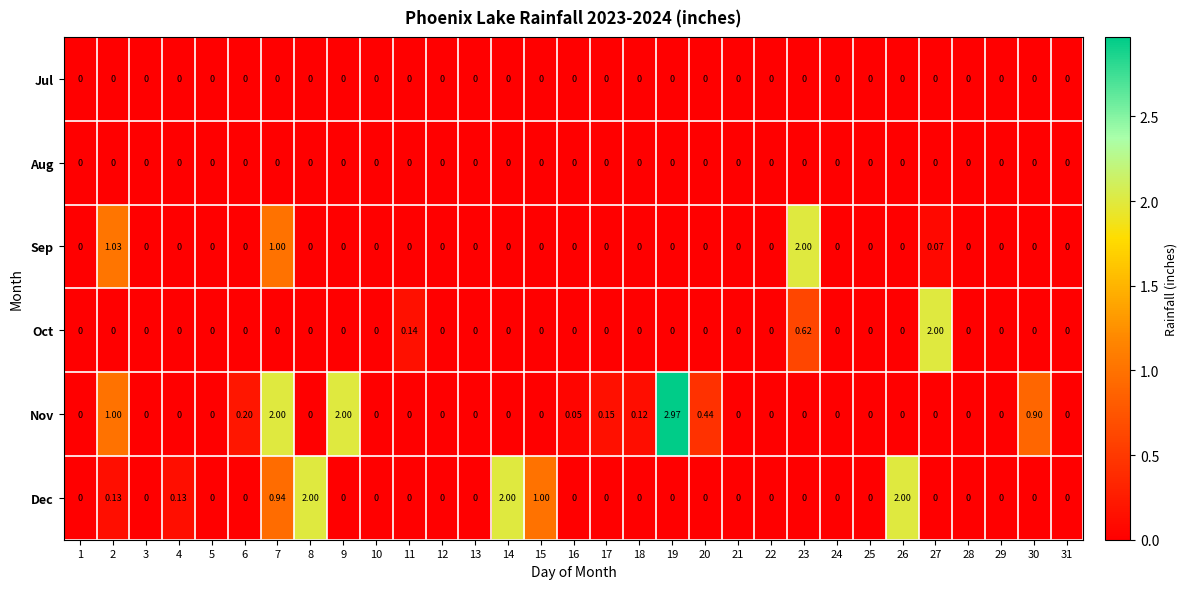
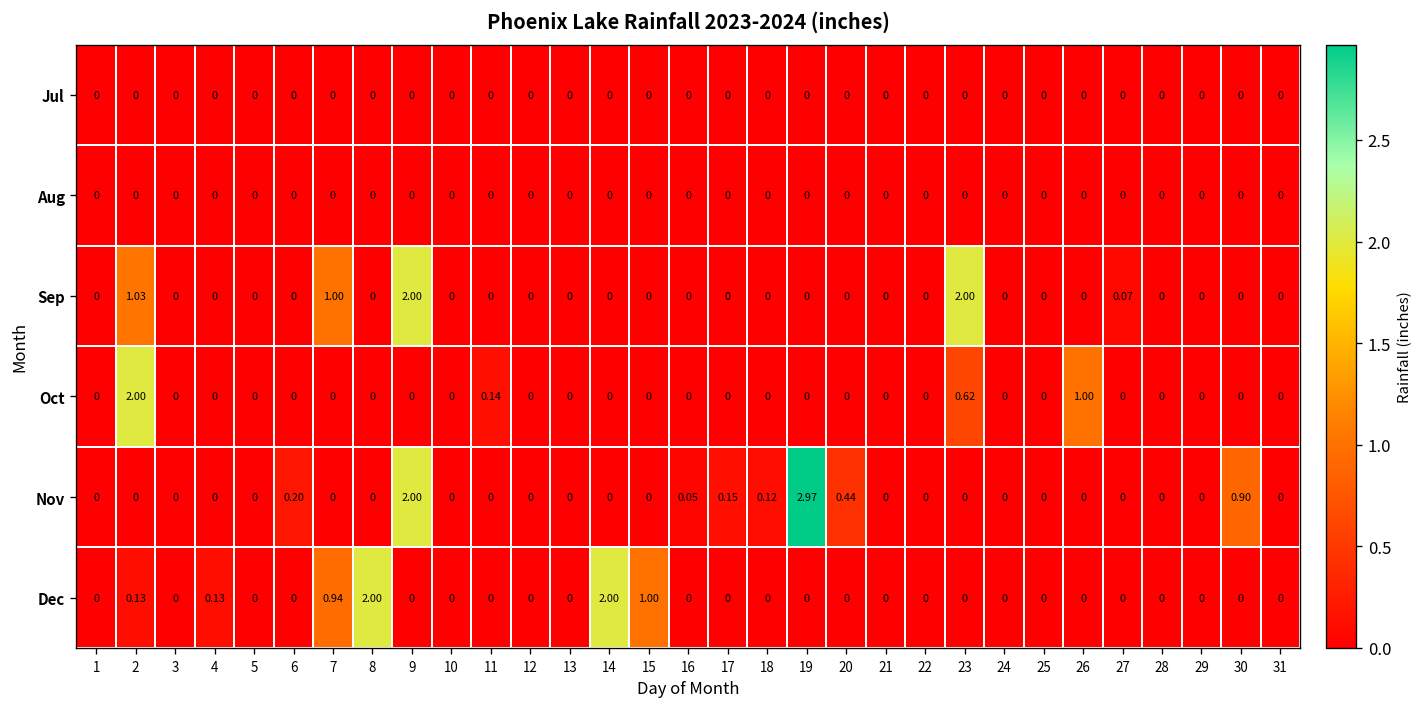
  {
    "Jul": {
      "1": 0,
      "2": 0,
      "3": 0,
      "4": 0,
      "5": 0,
      "6": 0,
      "7": 0,
      "8": 0,
      "9": 0,
      "10": 0,
      "11": 0,
      "12": 0,
      "13": 0,
      "14": 0,
      "15": 0,
      "16": 0,
      "17": 0,
      "18": 0,
      "19": 0,
      "20": 0,
      "21": 0,
      "22": 0,
      "23": 0,
      "24": 0,
      "25": 0,
      "26": 0,
      "27": 0,
      "28": 0,
      "29": 0,
      "30": 0,
      "31": 0
    },
    "Aug": {
      "1": 0,
      "2": 0,
      "3": 0,
      "4": 0,
      "5": 0,
      "6": 0,
      "7": 0,
      "8": 0,
      "9": 0,
      "10": 0,
      "11": 0,
      "12": 0,
      "13": 0,
      "14": 0,
      "15": 0,
      "16": 0,
      "17": 0,
      "18": 0,
      "19": 0,
      "20": 0,
      "21": 0,
      "22": 0,
      "23": 0,
      "24": 0,
      "25": 0,
      "26": 0,
      "27": 0,
      "28": 0,
      "29": 0,
      "30": 0,
      "31": 0
    },
    "Sep": {
      "1": 0,
      "2": 1.03,
      "3": 0,
      "4": 0,
      "5": 0,
      "6": 0,
      "7": 1.00,
      "8": 0,
-     "9": 0,
+     "9": 2.00,
      "10": 0,
      "11": 0,
      "12": 0,
      "13": 0,
      "14": 0,
      "15": 0,
      "16": 0,
      "17": 0,
      "18": 0,
      "19": 0,
      "20": 0,
      "21": 0,
      "22": 0,
      "23": 2.00,
      "24": 0,
      "25": 0,
      "26": 0,
      "27": 0.07,
      "28": 0,
      "29": 0,
      "30": 0,
      "31": 0
    },
    "Oct": {
      "1": 0,
-     "2": 0,
+     "2": 2.00,
      "3": 0,
      "4": 0,
      "5": 0,
      "6": 0,
      "7": 0,
      "8": 0,
      "9": 0,
      "10": 0,
      "11": 0.14,
      "12": 0,
      "13": 0,
      "14": 0,
      "15": 0,
      "16": 0,
      "17": 0,
      "18": 0,
      "19": 0,
      "20": 0,
      "21": 0,
      "22": 0,
      "23": 0.62,
      "24": 0,
      "25": 0,
-     "26": 0,
-     "27": 2.00,
+     "26": 1.00,
+     "27": 0,
      "28": 0,
      "29": 0,
      "30": 0,
      "31": 0
    },
    "Nov": {
      "1": 0,
-     "2": 1.00,
+     "2": 0,
      "3": 0,
      "4": 0,
      "5": 0,
      "6": 0.20,
-     "7": 2.00,
+     "7": 0,
      "8": 0,
      "9": 2.00,
      "10": 0,
      "11": 0,
      "12": 0,
      "13": 0,
      "14": 0,
      "15": 0,
      "16": 0.05,
      "17": 0.15,
      "18": 0.12,
      "19": 2.97,
      "20": 0.44,
      "21": 0,
      "22": 0,
      "23": 0,
      "24": 0,
      "25": 0,
      "26": 0,
      "27": 0,
      "28": 0,
      "29": 0,
      "30": 0.90,
      "31": 0
    },
    "Dec": {
      "1": 0,
      "2": 0.13,
      "3": 0,
      "4": 0.13,
      "5": 0,
      "6": 0,
      "7": 0.94,
      "8": 2.00,
      "9": 0,
      "10": 0,
      "11": 0,
      "12": 0,
      "13": 0,
      "14": 2.00,
      "15": 1.00,
      "16": 0,
      "17": 0,
      "18": 0,
      "19": 0,
      "20": 0,
      "21": 0,
      "22": 0,
      "23": 0,
      "24": 0,
      "25": 0,
-     "26": 2.00,
+     "26": 0,
      "27": 0,
      "28": 0,
      "29": 0,
      "30": 0,
      "31": 0
    }
  }
